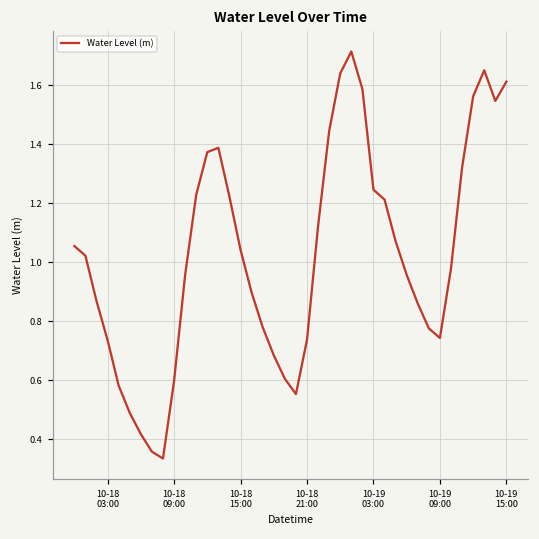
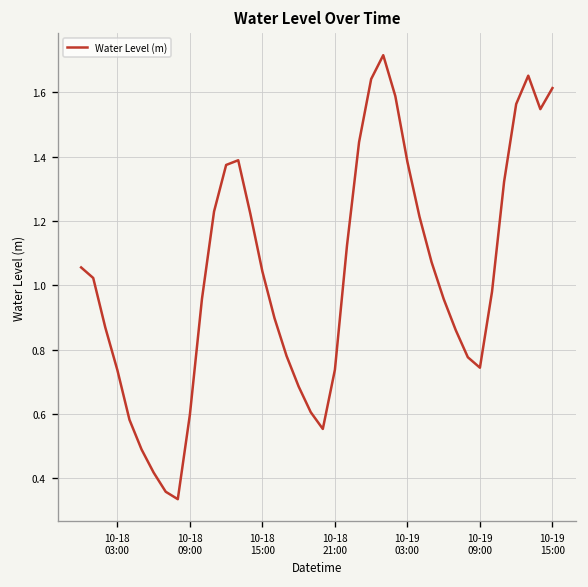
  {
    "10-18 03:00": 0.74,
    "10-18 09:00": 0.60,
    "10-18 15:00": 1.04,
    "10-18 21:00": 0.74,
-   "10-19 03:00": 1.25,
+   "10-19 03:00": 1.38,
    "10-19 09:00": 0.74,
    "10-19 15:00": 1.61
  }
